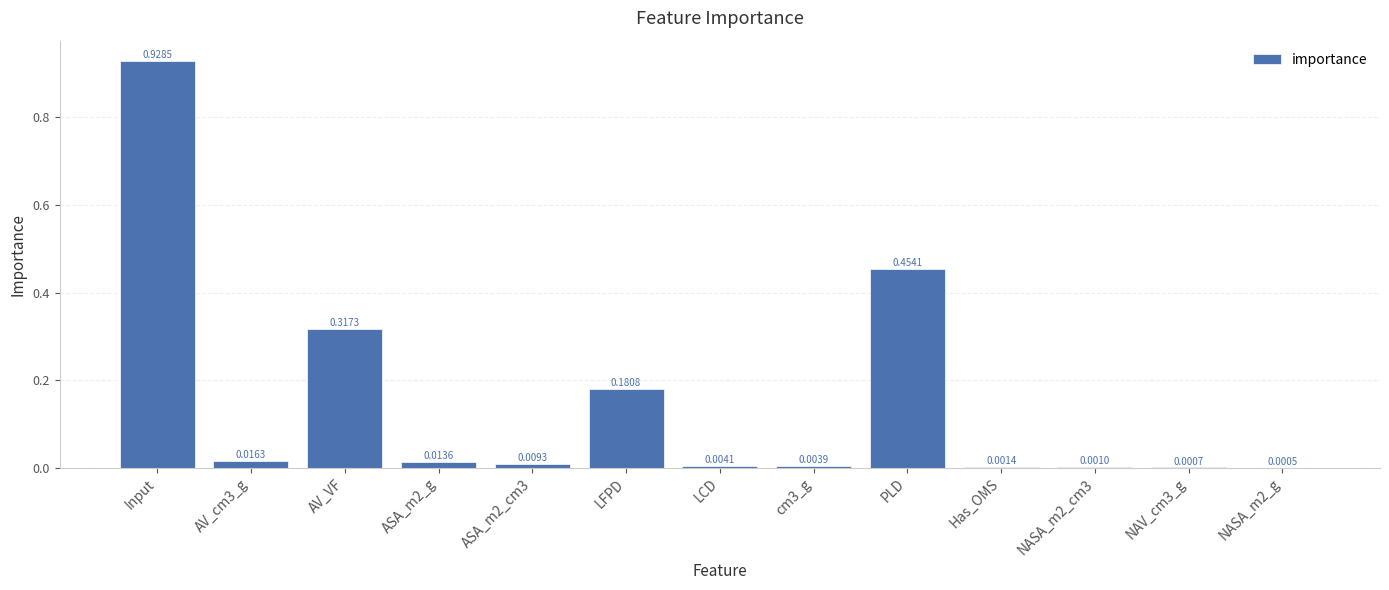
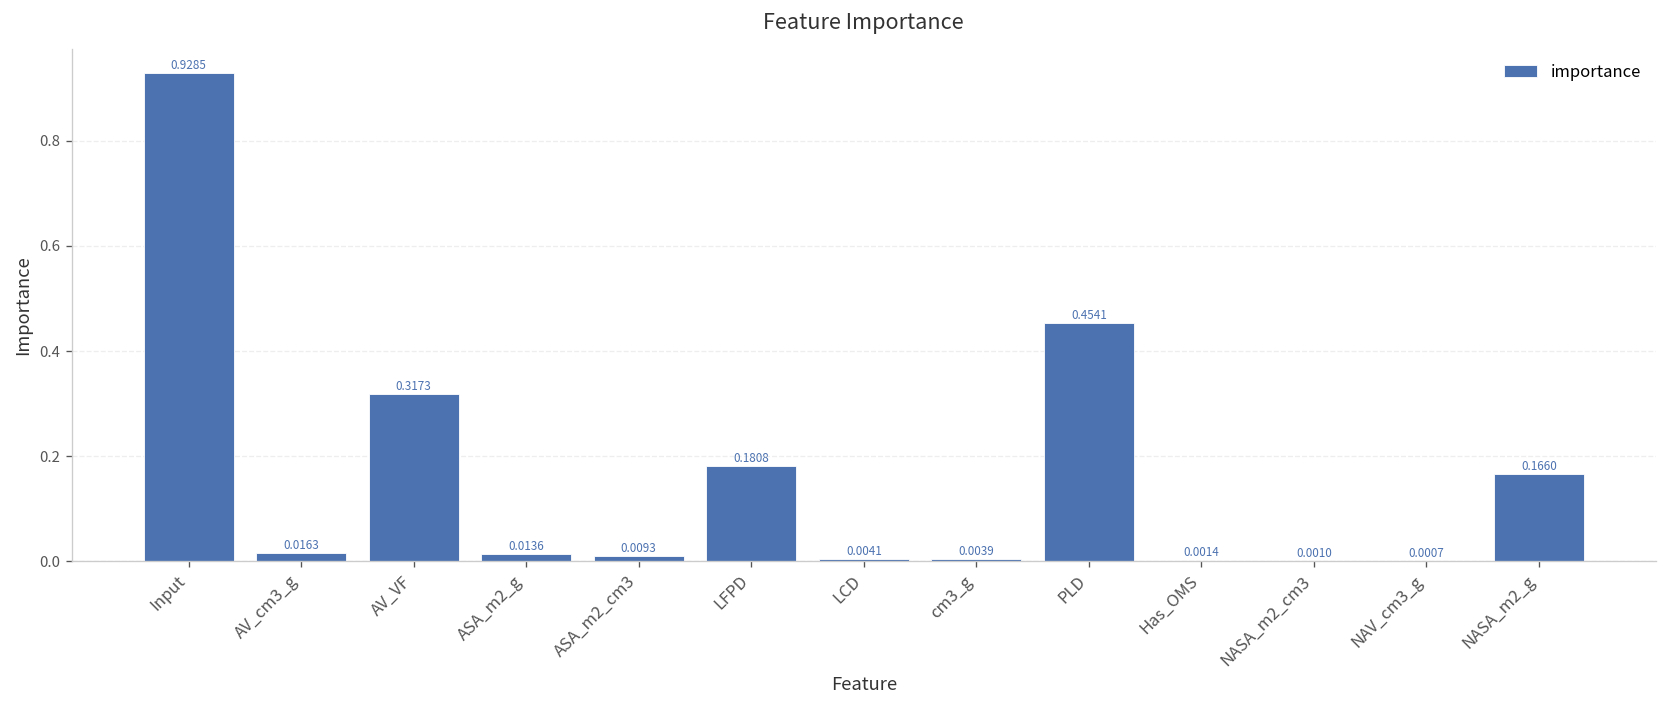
  {
    "Input": 0.9285,
    "AV_cm3_g": 0.0163,
    "AV_VF": 0.3173,
    "ASA_m2_g": 0.0136,
    "ASA_m2_cm3": 0.0093,
    "LFPD": 0.1808,
    "LCD": 0.0041,
    "cm3_g": 0.0039,
    "PLD": 0.4541,
    "Has_OMS": 0.0014,
    "NASA_m2_cm3": 0.0010,
    "NAV_cm3_g": 0.0007,
-   "NASA_m2_g": 0.0005
+   "NASA_m2_g": 0.1660
  }
